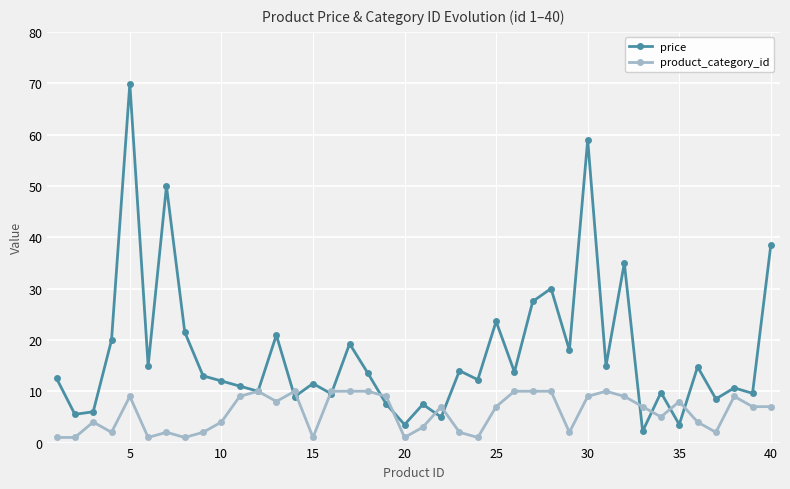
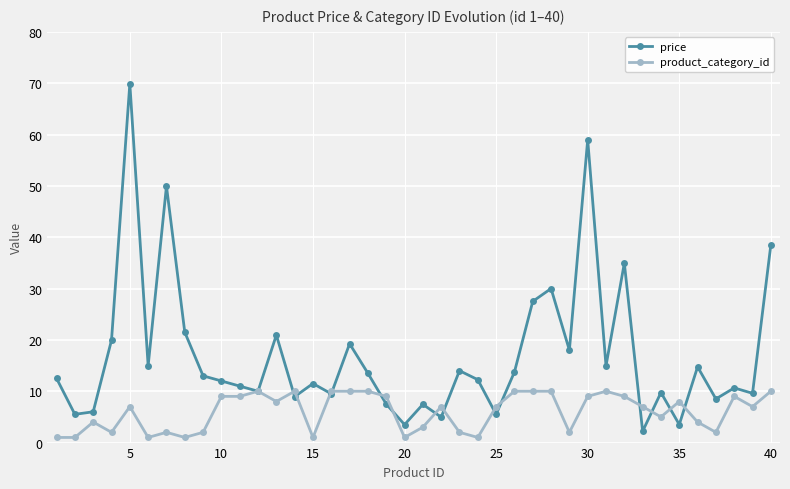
  {
    "price": {
      "5": 70,
      "10": 12,
      "15": 12,
      "20": 4,
-     "25": 24,
+     "25": 6,
      "30": 59,
      "35": 4,
      "40": 39
    },
    "product_category_id": {
-     "5": 9,
-     "10": 4,
+     "5": 7,
+     "10": 9,
      "15": 1,
      "20": 1,
      "25": 7,
      "30": 9,
      "35": 8,
-     "40": 7
+     "40": 10
    }
  }
